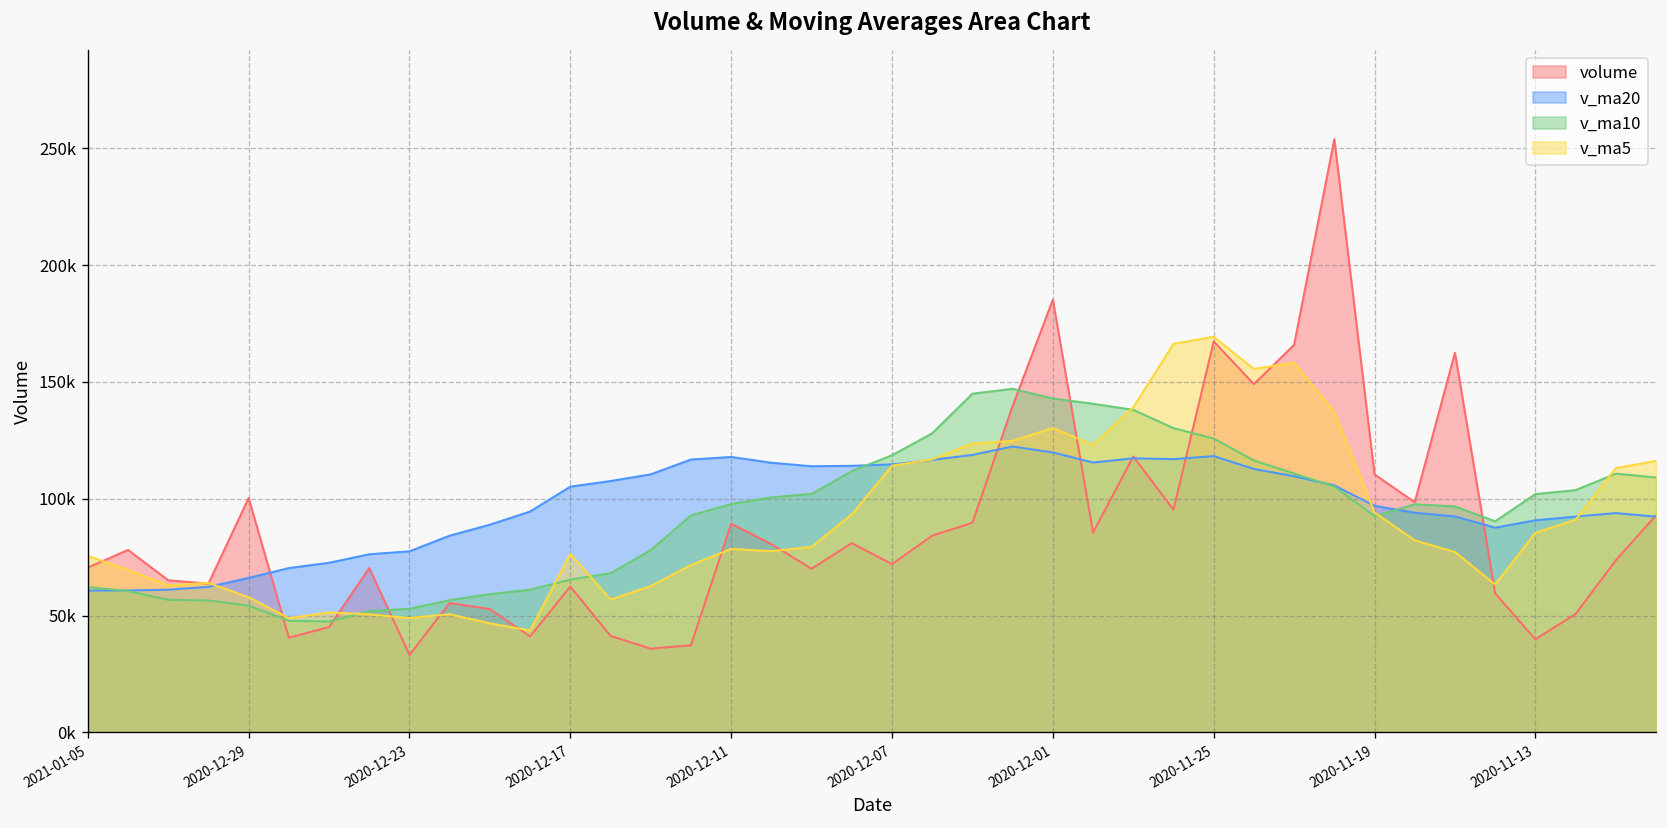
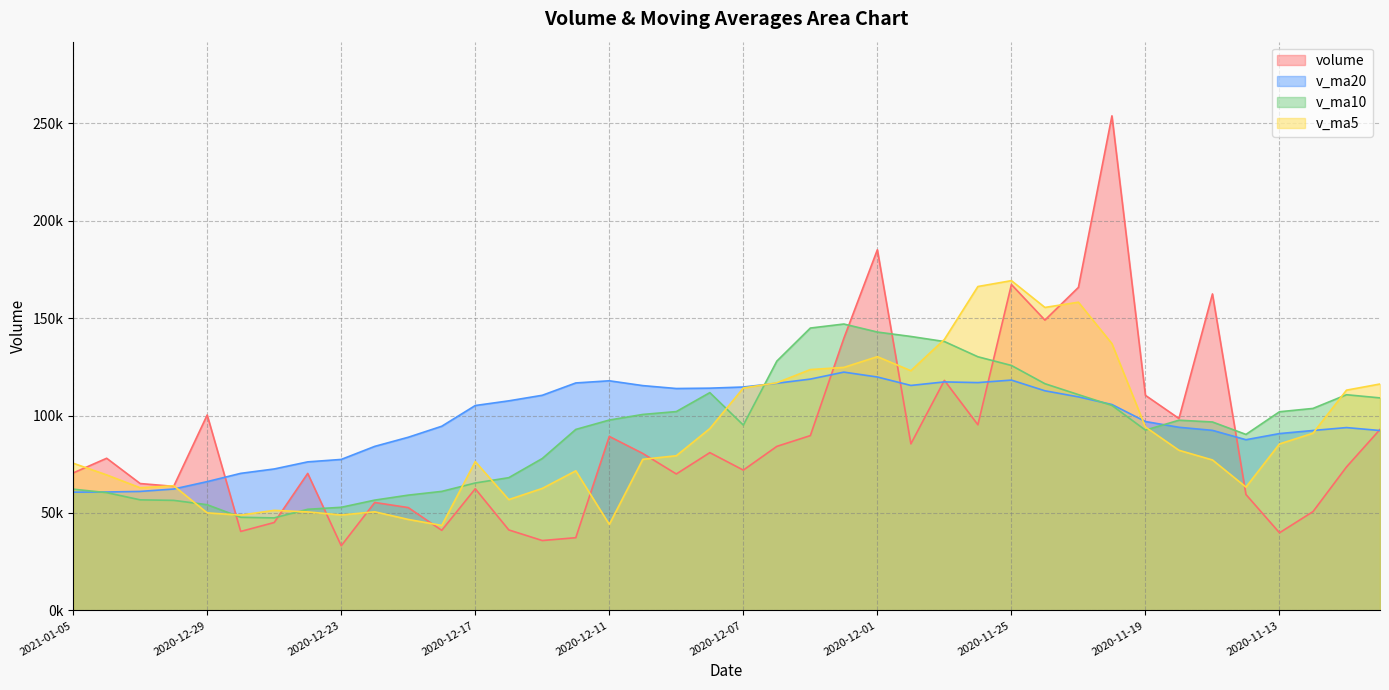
  {
    "volume": {
      "2021-01-05": 71000,
      "2020-12-29": 100000,
      "2020-12-23": 33000,
      "2020-12-17": 62000,
      "2020-12-11": 89000,
      "2020-12-07": 72000,
      "2020-12-01": 185000,
      "2020-11-25": 167000,
      "2020-11-19": 110000,
      "2020-11-13": 40000
    },
    "v_ma20": {
      "2021-01-05": 61000,
      "2020-12-29": 66000,
      "2020-12-23": 77000,
      "2020-12-17": 105000,
      "2020-12-11": 118000,
      "2020-12-01": 120000,
      "2020-11-25": 118000,
      "2020-11-19": 97000,
      "2020-11-13": 91000
    },
    "v_ma10": {
      "2021-01-05": 62000,
      "2020-12-29": 54000,
      "2020-12-23": 53000,
      "2020-12-17": 65000,
      "2020-12-11": 98000,
-     "2020-12-07": 119000,
+     "2020-12-07": 95000,
      "2020-12-01": 143000,
      "2020-11-25": 126000,
      "2020-11-19": 93000,
      "2020-11-13": 102000
    },
    "v_ma5": {
      "2021-01-05": 76000,
-     "2020-12-29": 58000,
+     "2020-12-29": 50000,
      "2020-12-23": 49000,
      "2020-12-17": 76000,
-     "2020-12-11": 79000,
+     "2020-12-11": 44000,
      "2020-12-01": 130000,
      "2020-11-25": 169000,
      "2020-11-19": 94000,
      "2020-11-13": 85000
    }
  }
